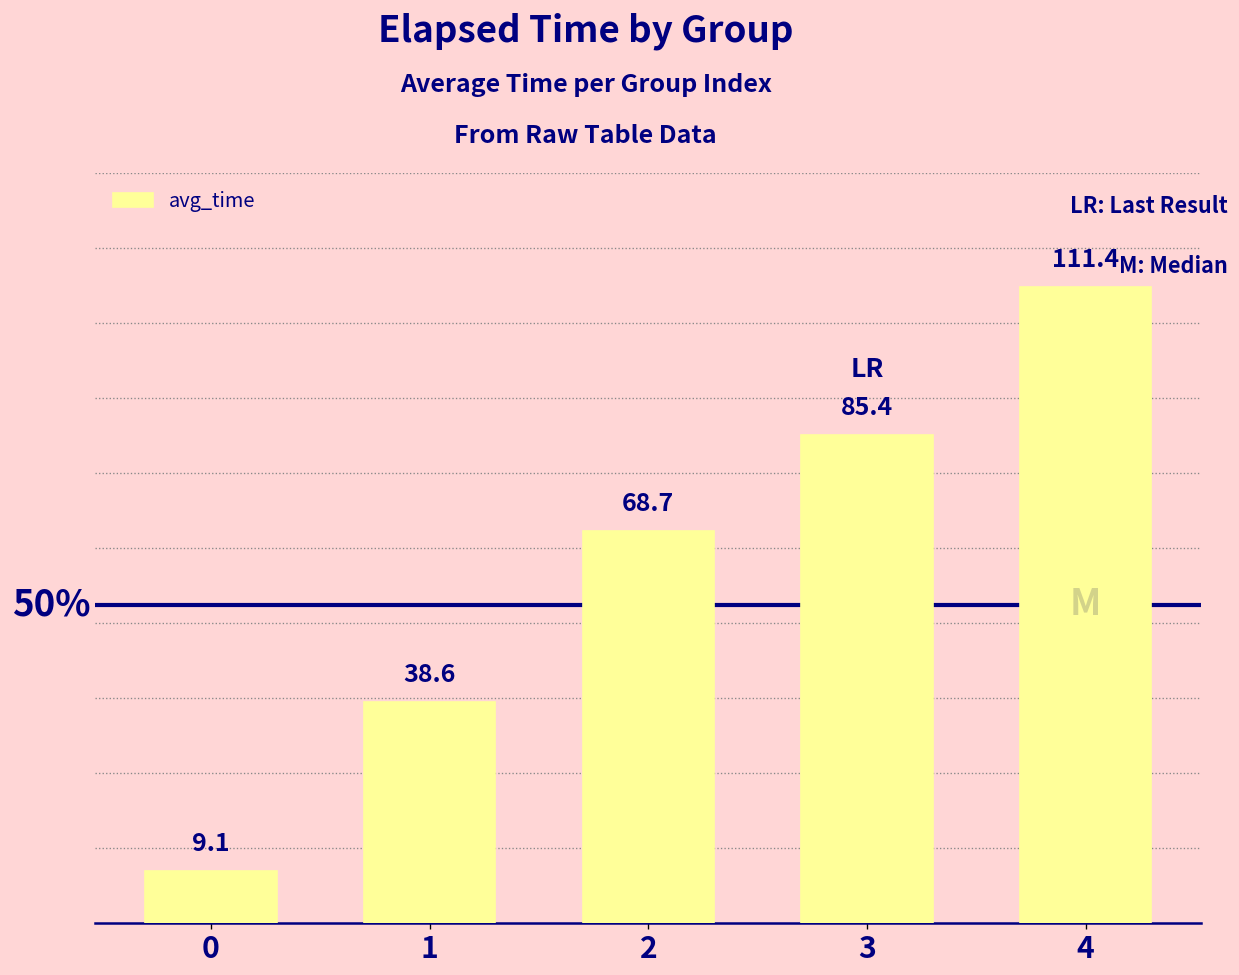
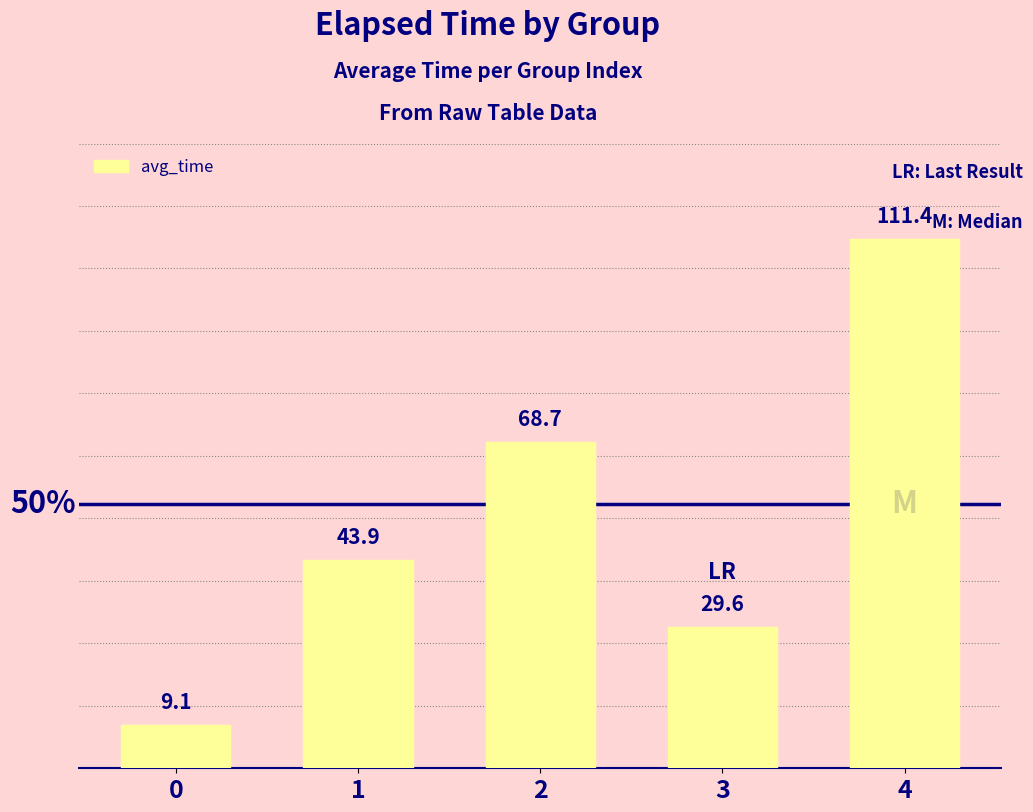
  {
    "0": 9.1,
-   "1": 38.6,
+   "1": 43.9,
    "2": 68.7,
-   "3": 85.4,
+   "3": 29.6,
    "4": 111.4
  }
